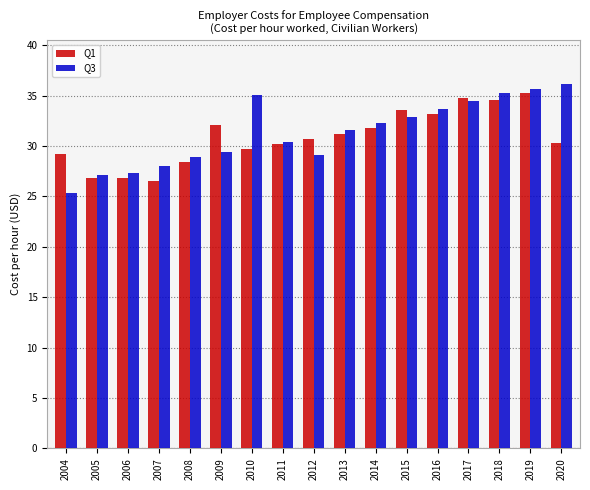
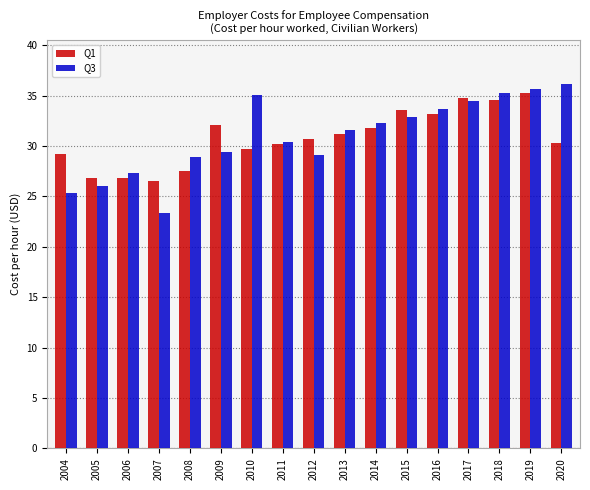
  {
    "Q1": {
      "2004": 29.2,
      "2005": 26.8,
      "2006": 26.9,
      "2007": 26.5,
-     "2008": 28.5,
+     "2008": 27.5,
      "2009": 32.1,
      "2010": 29.7,
      "2011": 30.2,
      "2012": 30.7,
      "2013": 31.2,
      "2014": 31.8,
      "2015": 33.6,
      "2016": 33.2,
      "2017": 34.8,
      "2018": 34.6,
      "2019": 35.3,
      "2020": 30.3
    },
    "Q3": {
      "2004": 25.4,
-     "2005": 27.2,
+     "2005": 26.1,
      "2006": 27.3,
-     "2007": 28.0,
+     "2007": 23.4,
      "2008": 28.9,
      "2009": 29.4,
      "2010": 35.1,
      "2011": 30.4,
      "2012": 29.1,
      "2013": 31.6,
      "2014": 32.3,
      "2015": 32.9,
      "2016": 33.7,
      "2017": 34.5,
      "2018": 35.2,
      "2019": 35.7,
      "2020": 36.2
    }
  }
